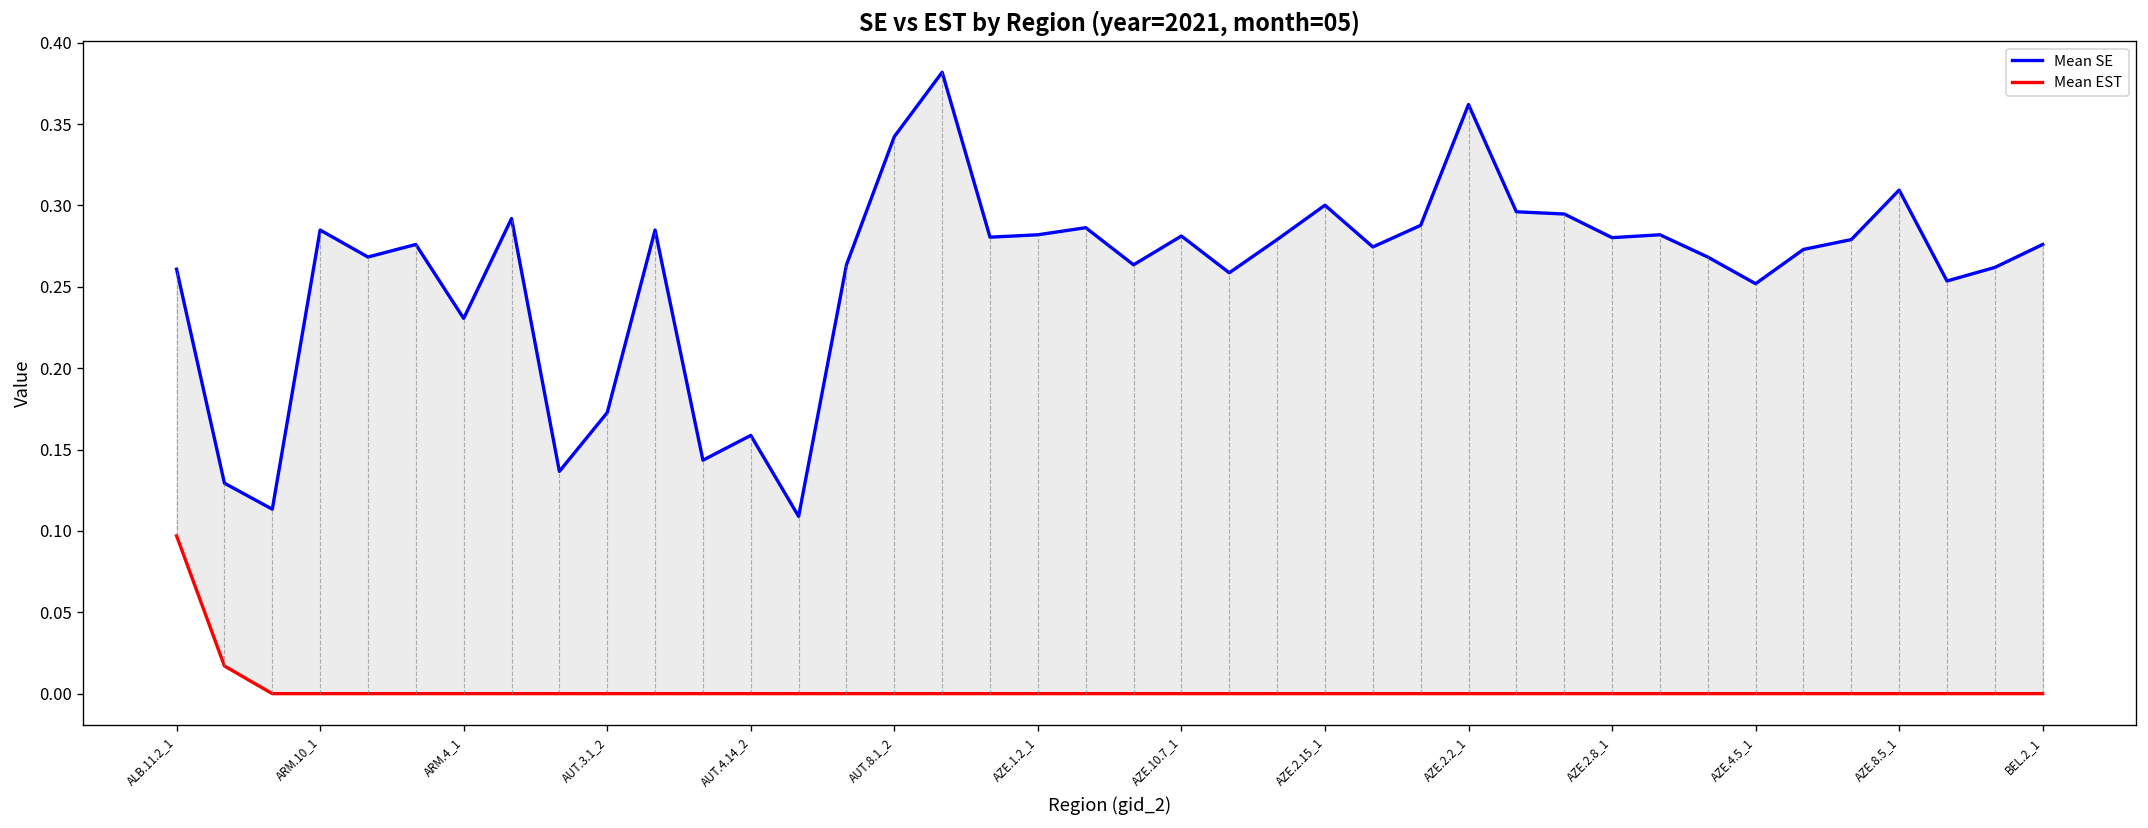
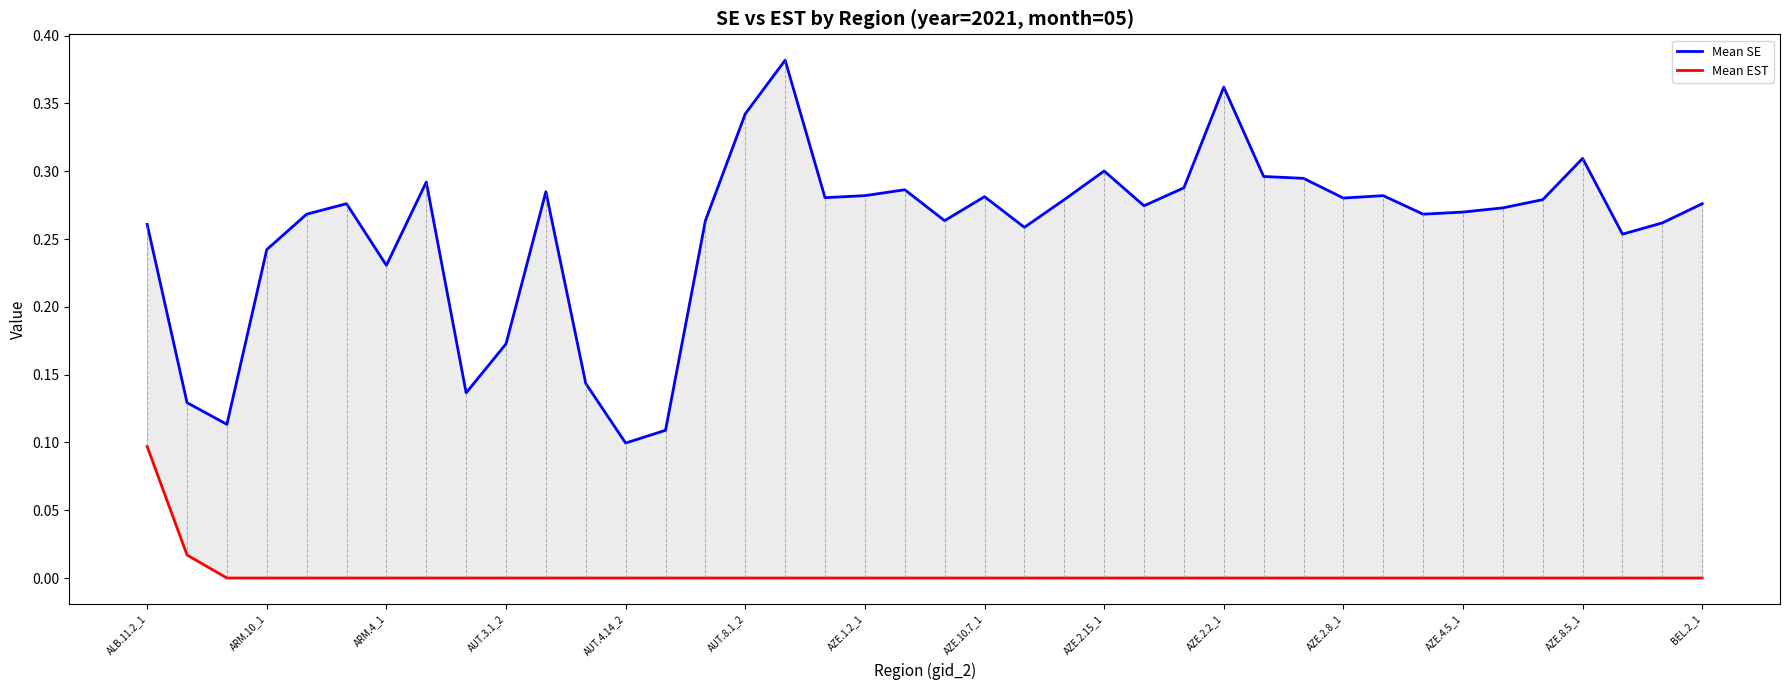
  {
    "Mean SE": {
-     "ARM.10_1": 0.285,
-     "AUT.4.14_2": 0.159,
-     "AZE.4.5_1": 0.252
+     "ARM.10_1": 0.242,
+     "AUT.4.14_2": 0.100,
+     "AZE.4.5_1": 0.270
    }
  }
